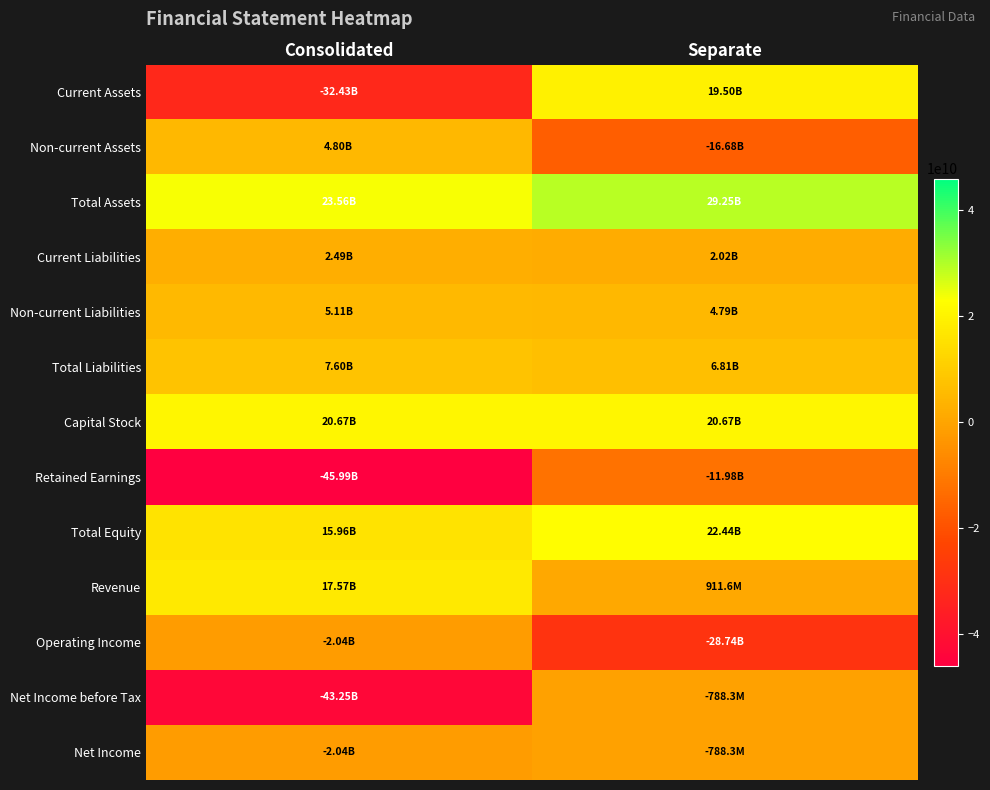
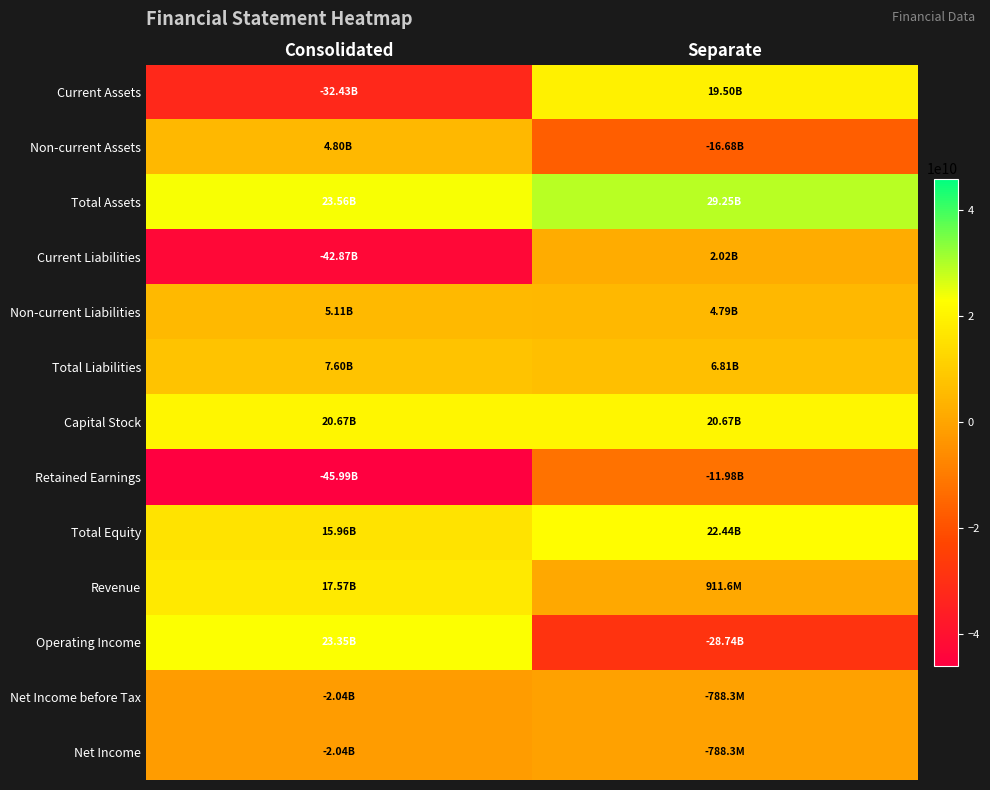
  {
    "Current Assets": {
      "Consolidated": "-32.43B",
      "Separate": "19.50B"
    },
    "Non-current Assets": {
      "Consolidated": "4.80B",
      "Separate": "-16.68B"
    },
    "Total Assets": {
      "Consolidated": "23.56B",
      "Separate": "29.25B"
    },
    "Current Liabilities": {
-     "Consolidated": "2.49B",
+     "Consolidated": "-42.87B",
      "Separate": "2.02B"
    },
    "Non-current Liabilities": {
      "Consolidated": "5.11B",
      "Separate": "4.79B"
    },
    "Total Liabilities": {
      "Consolidated": "7.60B",
      "Separate": "6.81B"
    },
    "Capital Stock": {
      "Consolidated": "20.67B",
      "Separate": "20.67B"
    },
    "Retained Earnings": {
      "Consolidated": "-45.99B",
      "Separate": "-11.98B"
    },
    "Total Equity": {
      "Consolidated": "15.96B",
      "Separate": "22.44B"
    },
    "Revenue": {
      "Consolidated": "17.57B",
      "Separate": "911.6M"
    },
    "Operating Income": {
-     "Consolidated": "-2.04B",
+     "Consolidated": "23.35B",
      "Separate": "-28.74B"
    },
    "Net Income before Tax": {
-     "Consolidated": "-43.25B",
+     "Consolidated": "-2.04B",
      "Separate": "-788.3M"
    },
    "Net Income": {
      "Consolidated": "-2.04B",
      "Separate": "-788.3M"
    }
  }
